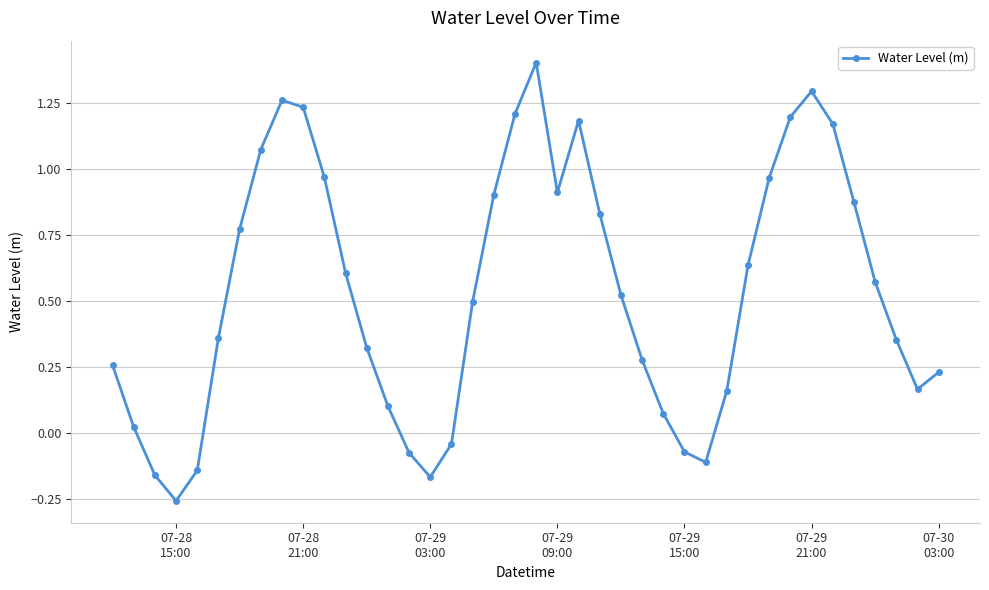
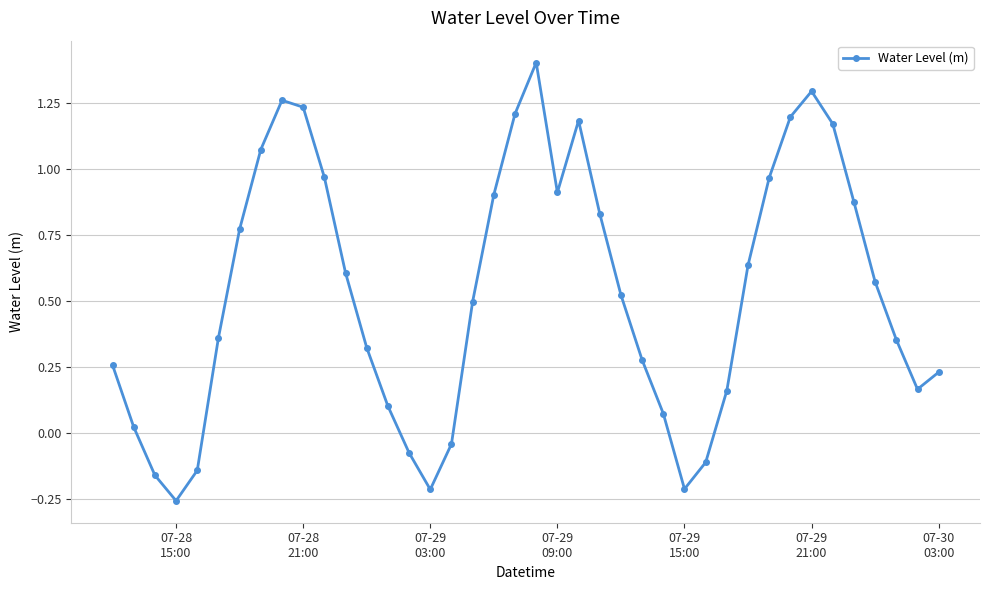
  {
    "07-28 15:00": -0.26,
    "07-28 21:00": 1.24,
-   "07-29 03:00": -0.17,
+   "07-29 03:00": -0.21,
    "07-29 09:00": 0.91,
-   "07-29 15:00": -0.07,
+   "07-29 15:00": -0.21,
    "07-29 21:00": 1.30,
    "07-30 03:00": 0.23
  }
